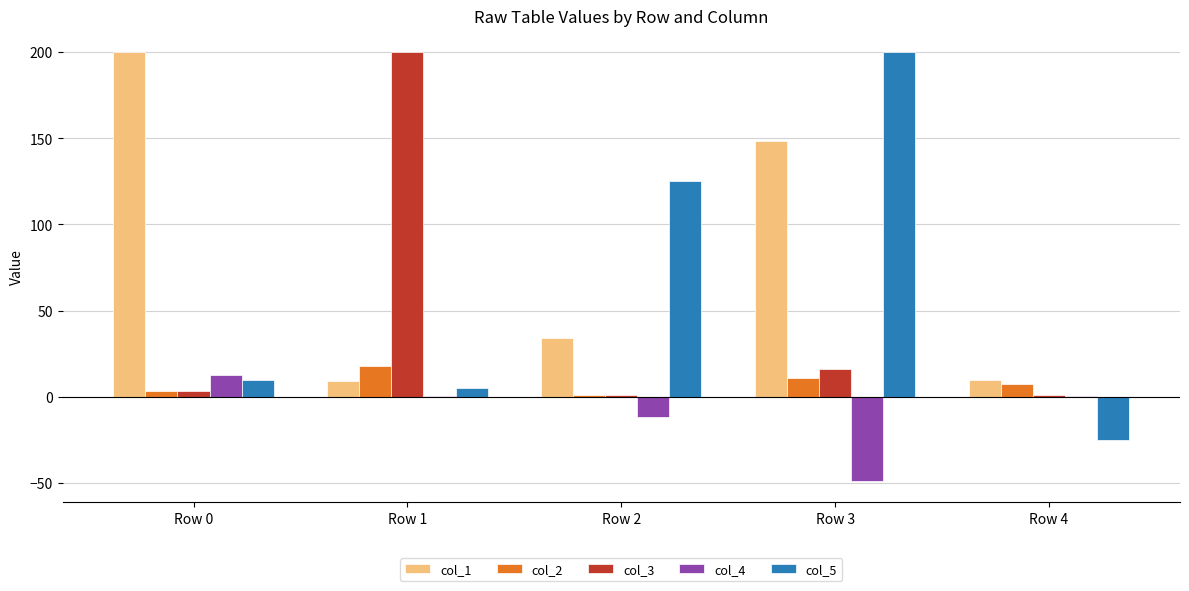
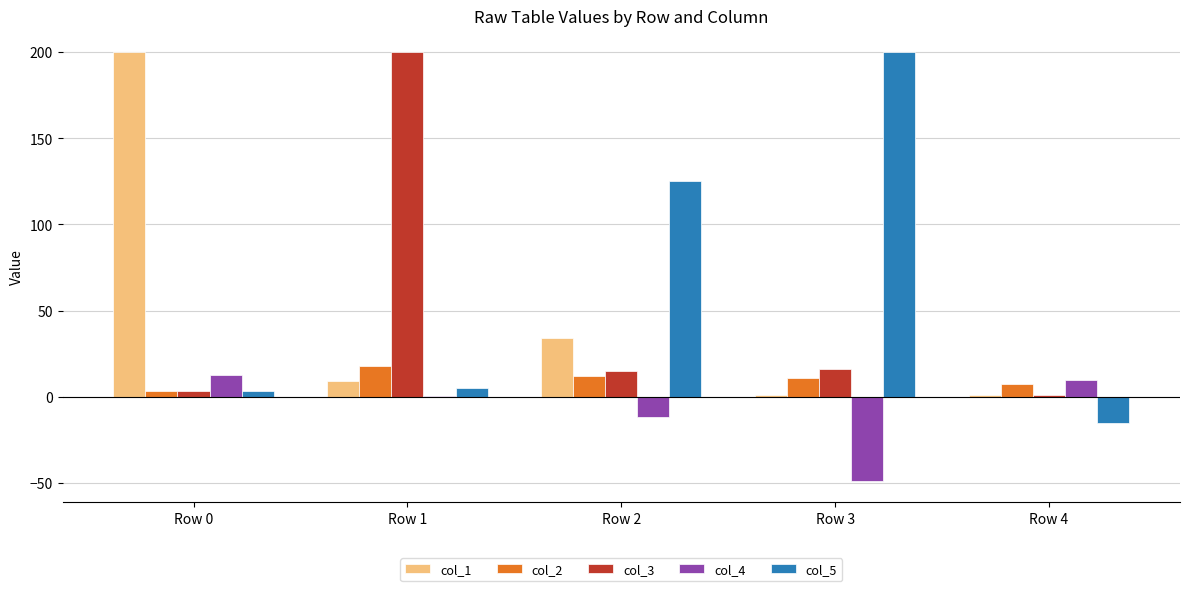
  {
    "col_1": {
      "Row 0": 200,
      "Row 1": 9,
      "Row 2": 34,
-     "Row 3": 149,
-     "Row 4": 10
+     "Row 3": 1,
+     "Row 4": 1
    },
    "col_2": {
      "Row 0": 4,
      "Row 1": 18,
-     "Row 2": 1,
+     "Row 2": 12,
      "Row 3": 11,
      "Row 4": 7
    },
    "col_3": {
      "Row 0": 4,
      "Row 1": 200,
-     "Row 2": 1,
+     "Row 2": 15,
      "Row 3": 16
    },
    "col_4": {
      "Row 0": 13,
      "Row 2": -11,
      "Row 3": -49,
-     "Row 4": 1
+     "Row 4": 10
    },
    "col_5": {
-     "Row 0": 10,
+     "Row 0": 3,
      "Row 1": 5,
      "Row 2": 125,
      "Row 3": 200,
-     "Row 4": -25
+     "Row 4": -15
    }
  }
